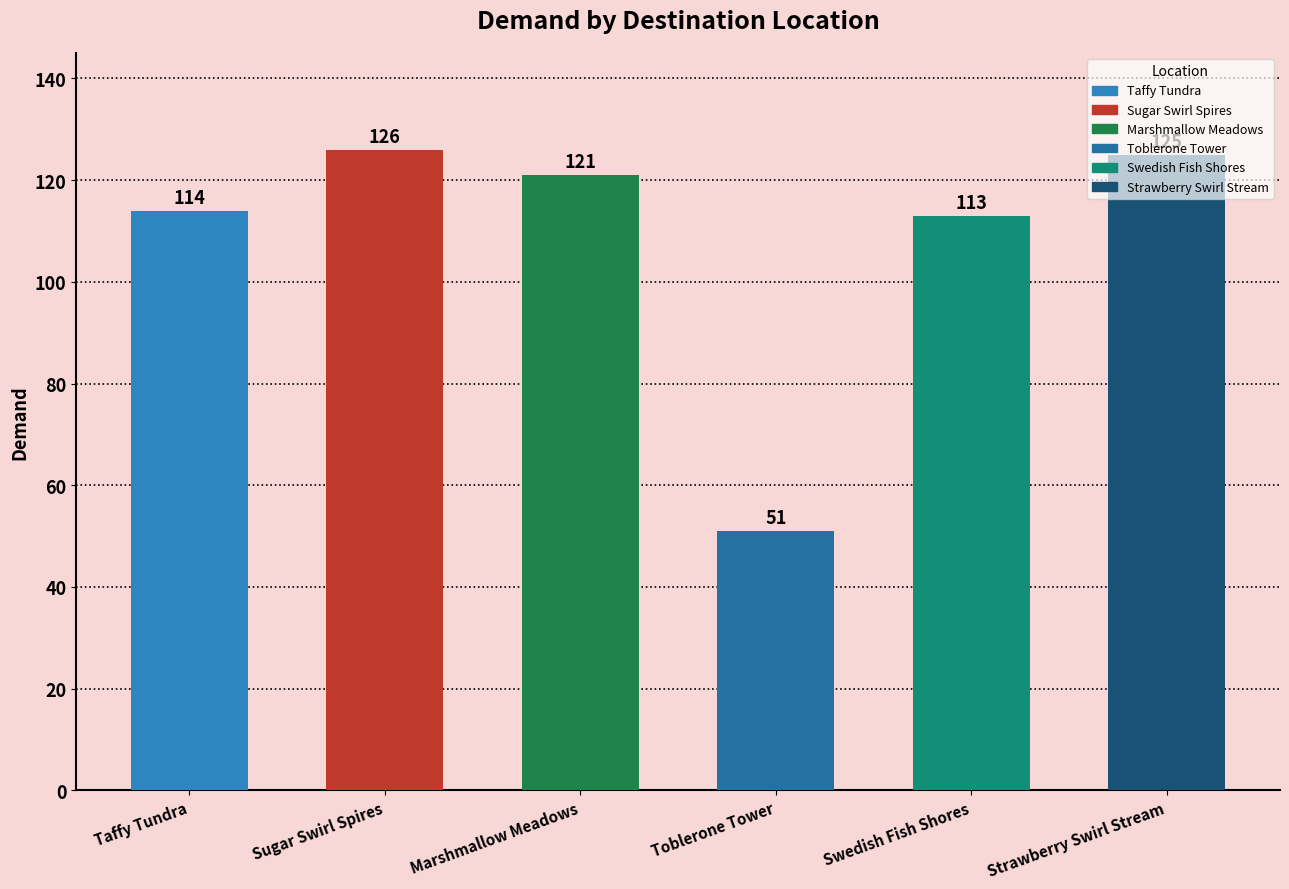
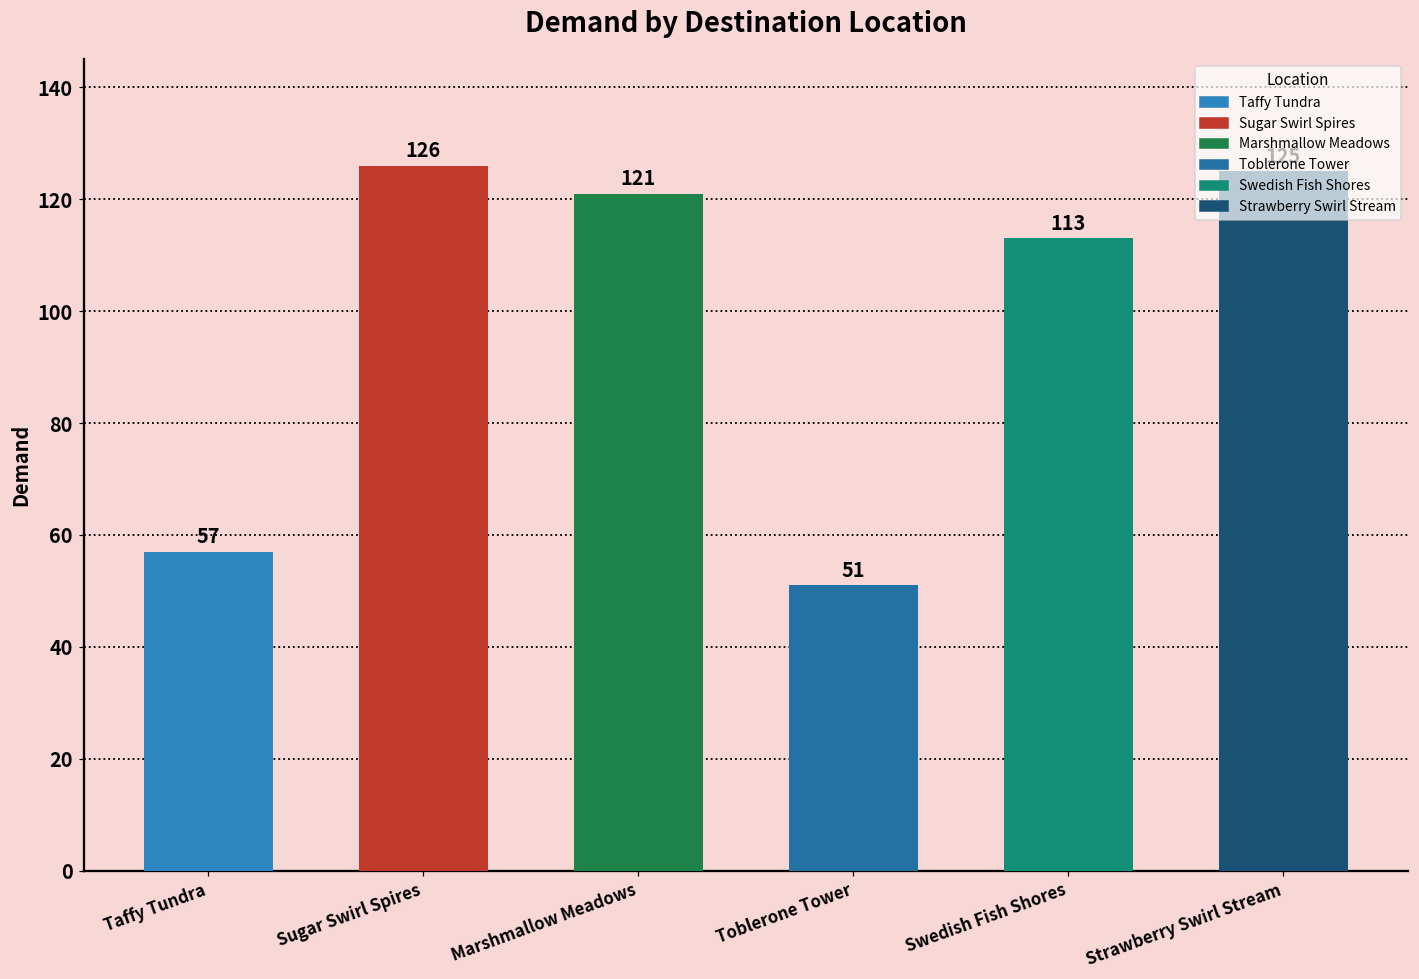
  {
-   "Taffy Tundra": 114,
+   "Taffy Tundra": 57,
    "Sugar Swirl Spires": 126,
    "Marshmallow Meadows": 121,
    "Toblerone Tower": 51,
    "Swedish Fish Shores": 113
  }
